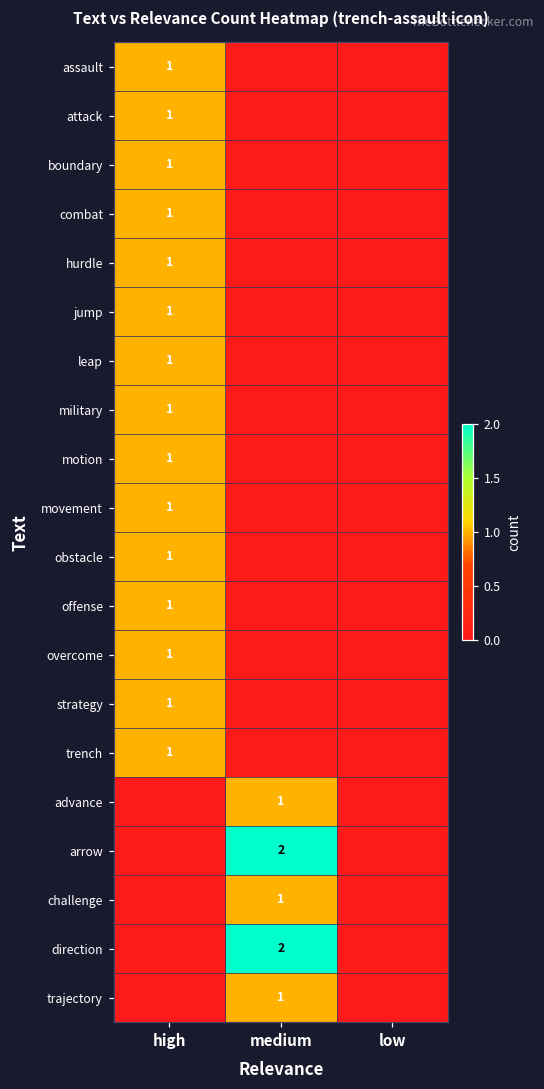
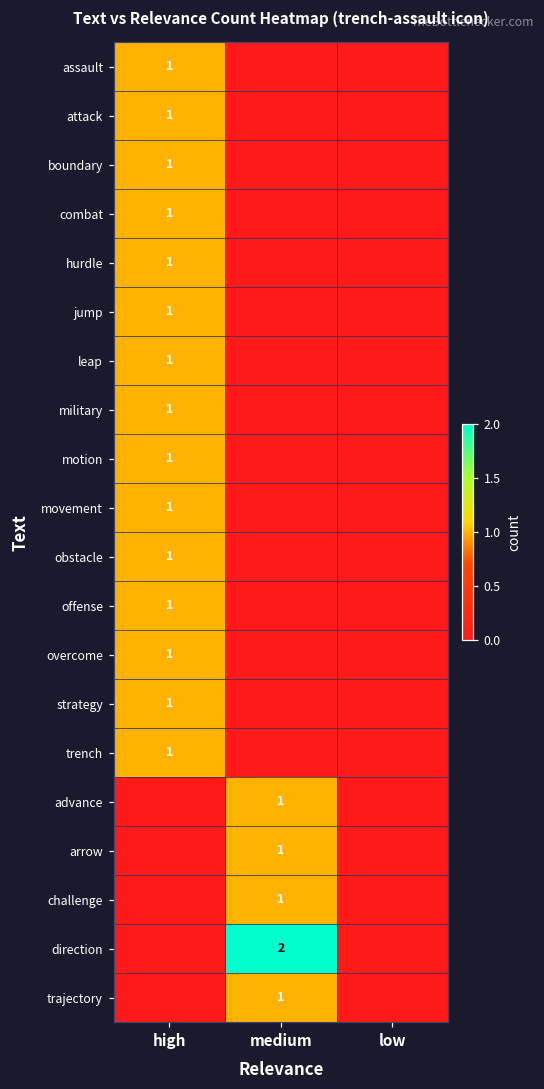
  {
    "assault": {
      "high": 1
    },
    "attack": {
      "high": 1
    },
    "boundary": {
      "high": 1
    },
    "combat": {
      "high": 1
    },
    "hurdle": {
      "high": 1
    },
    "jump": {
      "high": 1
    },
    "leap": {
      "high": 1
    },
    "military": {
      "high": 1
    },
    "motion": {
      "high": 1
    },
    "movement": {
      "high": 1
    },
    "obstacle": {
      "high": 1
    },
    "offense": {
      "high": 1
    },
    "overcome": {
      "high": 1
    },
    "strategy": {
      "high": 1
    },
    "trench": {
      "high": 1
    },
    "advance": {
      "medium": 1
    },
    "arrow": {
-     "medium": 2
+     "medium": 1
    },
    "challenge": {
      "medium": 1
    },
    "direction": {
      "medium": 2
    },
    "trajectory": {
      "medium": 1
    }
  }
